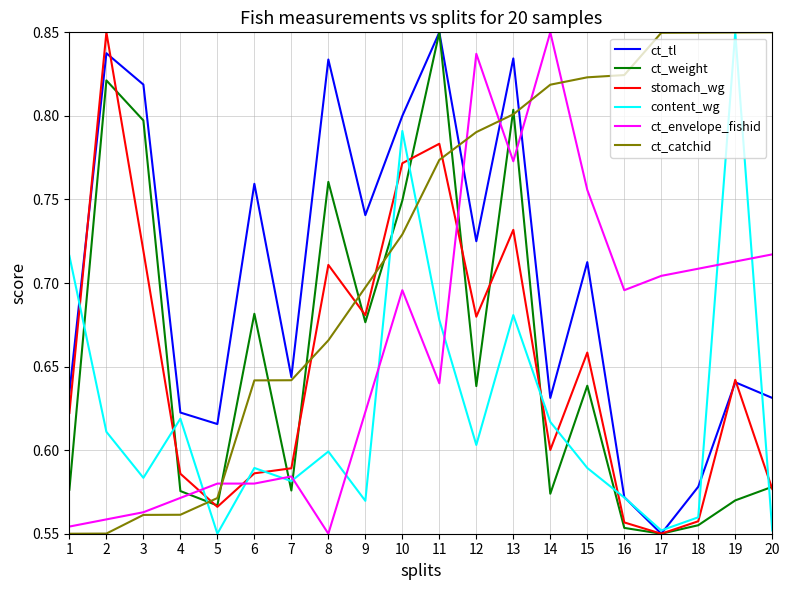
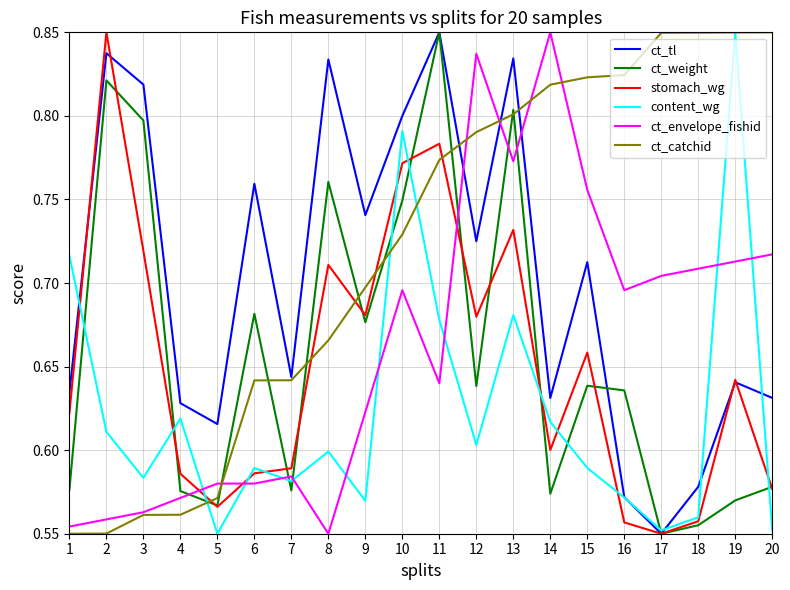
  {
    "ct_tl": {
      "1": 0.634,
      "2": 0.838,
      "3": 0.819,
-     "4": 0.623,
+     "4": 0.628,
      "5": 0.616,
      "6": 0.759,
      "7": 0.644,
      "8": 0.834,
      "9": 0.741,
      "10": 0.800,
      "12": 0.725,
      "13": 0.834,
      "14": 0.631,
      "15": 0.713,
      "18": 0.578,
      "20": 0.631
    },
    "ct_weight": {
      "1": 0.576,
      "2": 0.821,
      "3": 0.797,
      "4": 0.576,
      "6": 0.682,
      "7": 0.576,
      "8": 0.761,
      "9": 0.677,
      "10": 0.749,
      "12": 0.638,
      "13": 0.804,
      "14": 0.574,
      "15": 0.639,
-     "16": 0.553,
+     "16": 0.636,
      "18": 0.555,
      "19": 0.570
    },
    "stomach_wg": {
      "1": 0.622,
      "2": 0.850,
      "3": 0.719,
      "4": 0.586,
      "6": 0.586,
      "7": 0.589,
      "8": 0.711,
      "9": 0.681,
      "10": 0.772,
      "11": 0.783,
      "12": 0.680,
      "13": 0.732,
      "14": 0.600,
      "15": 0.658,
      "16": 0.557,
      "18": 0.557
    },
    "content_wg": {
      "1": 0.716,
      "2": 0.611,
      "3": 0.583,
      "4": 0.619,
      "5": 0.550,
      "6": 0.589,
      "7": 0.581,
      "8": 0.599,
      "9": 0.570,
      "10": 0.791,
      "11": 0.678,
      "12": 0.603,
      "13": 0.681,
      "14": 0.617,
      "15": 0.589,
      "17": 0.552,
      "18": 0.560,
      "20": 0.552
    },
    "ct_envelope_fishid": {
      "1": 0.554,
      "2": 0.559,
      "3": 0.563,
      "4": 0.571,
      "5": 0.580,
      "6": 0.580,
      "7": 0.584,
      "8": 0.550,
      "9": 0.623,
      "10": 0.696,
      "11": 0.640,
      "12": 0.837,
      "13": 0.773,
      "14": 0.850,
      "15": 0.756,
      "16": 0.696,
      "17": 0.704,
      "18": 0.709,
      "19": 0.713,
      "20": 0.717
    },
    "ct_catchid": {
      "1": 0.550,
      "2": 0.550,
      "3": 0.561,
      "4": 0.561,
      "5": 0.571,
      "6": 0.642,
      "7": 0.642,
      "8": 0.666,
      "9": 0.697,
      "10": 0.729,
      "11": 0.774,
      "12": 0.790,
      "13": 0.801,
      "14": 0.819,
      "15": 0.823,
      "17": 0.850,
      "18": 0.850,
      "20": 0.850
    }
  }
